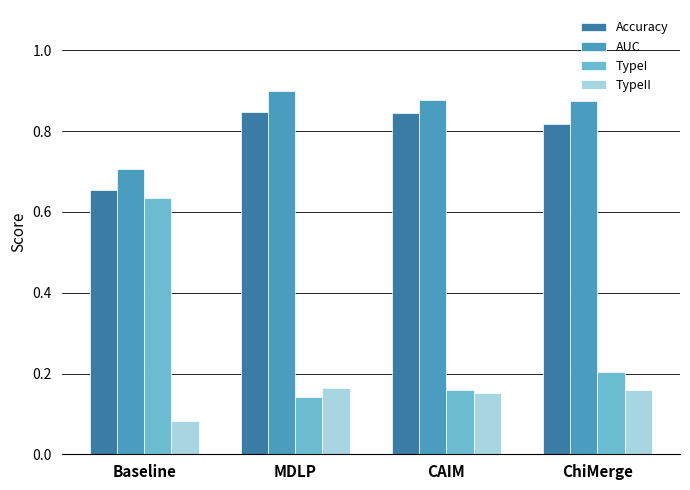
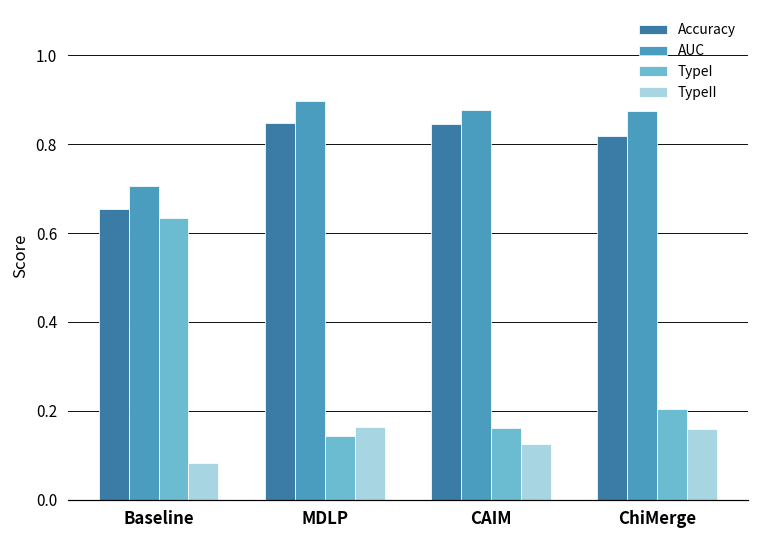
  {
    "TypeII": {
      "Baseline": 0.08,
      "MDLP": 0.16,
-     "CAIM": 0.15,
+     "CAIM": 0.12,
      "ChiMerge": 0.16
    }
  }
